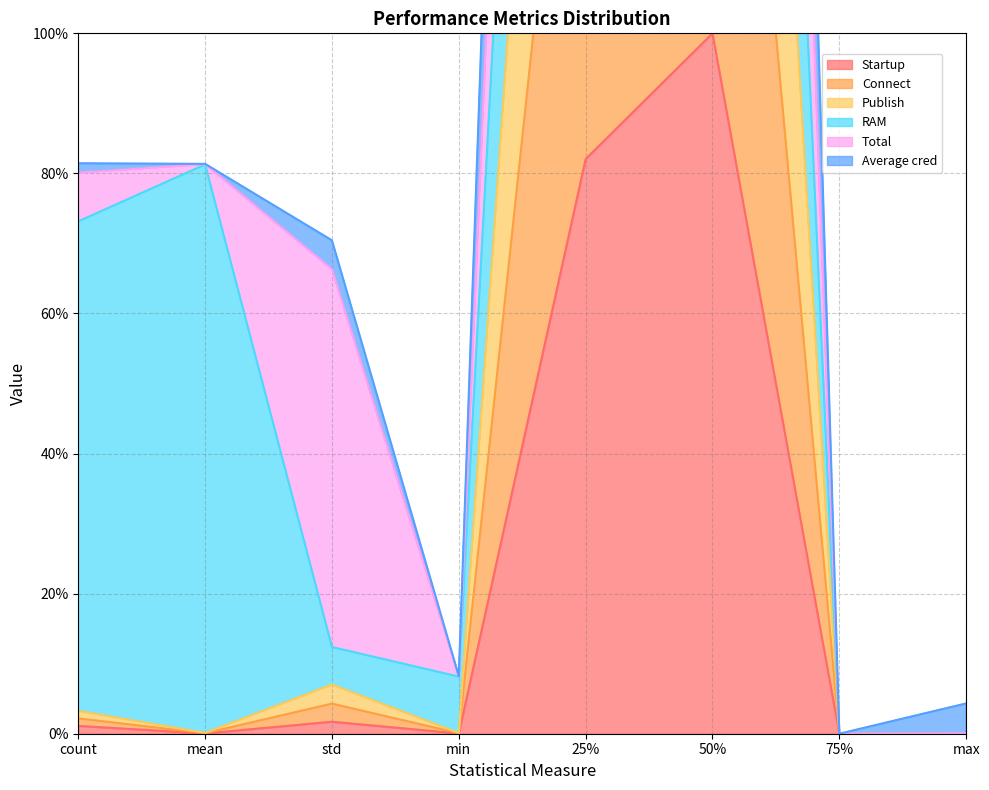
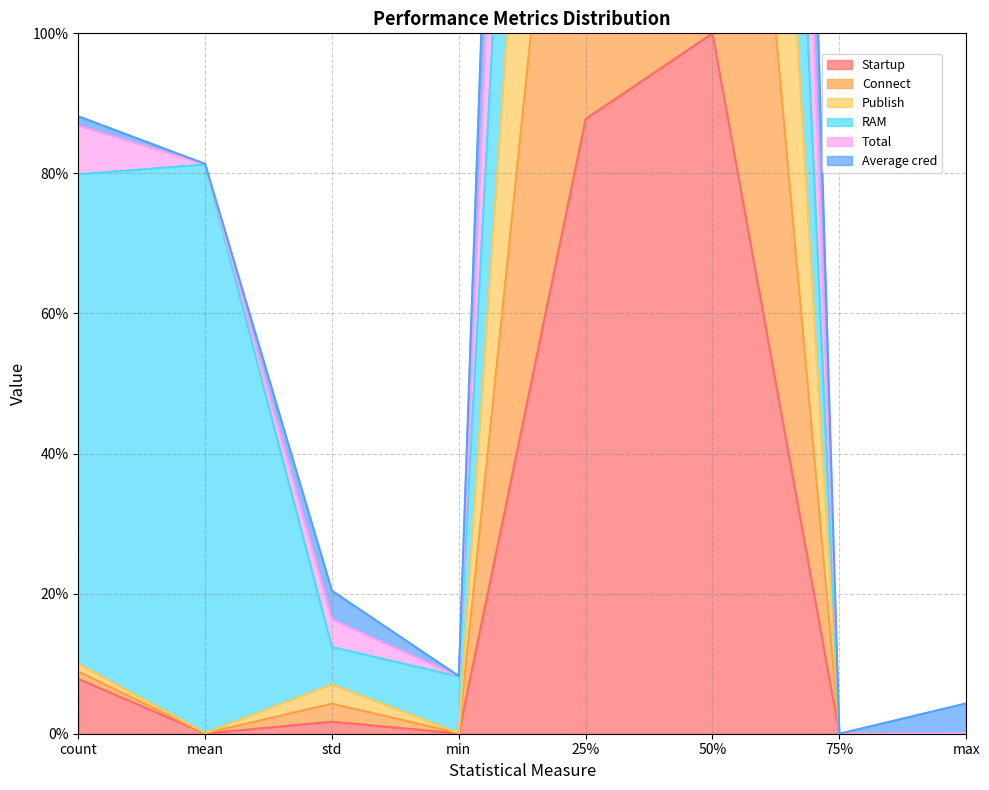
  {
    "Startup": {
-     "count": "1%",
+     "count": "8%",
      "std": "2%",
-     "25%": "82%",
+     "25%": "88%",
      "50%": "100%"
    },
    "RAM": {
      "count": "70%",
      "std": "5%"
    },
    "Total": {
      "count": "7%",
-     "std": "54%"
+     "std": "4%"
    },
    "Average cred": {
      "count": "1%",
      "std": "4%",
      "max": "4%"
    }
  }
